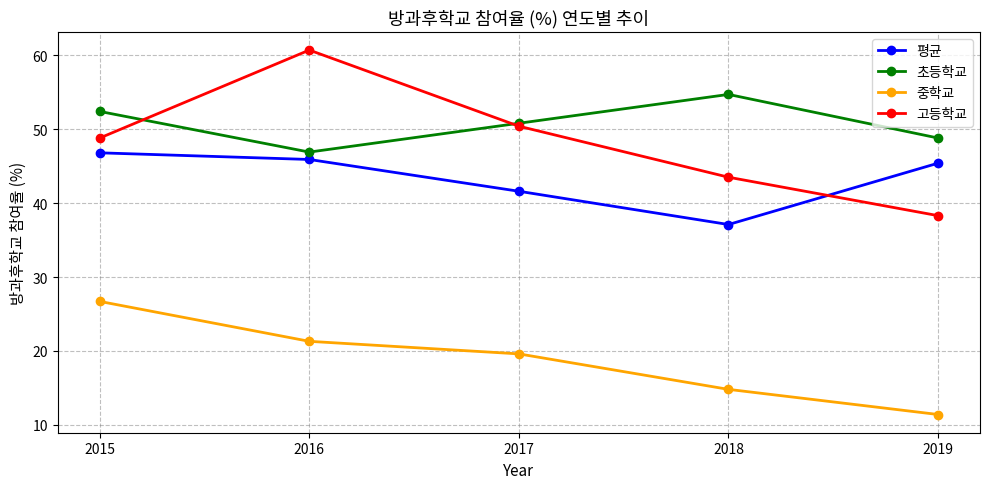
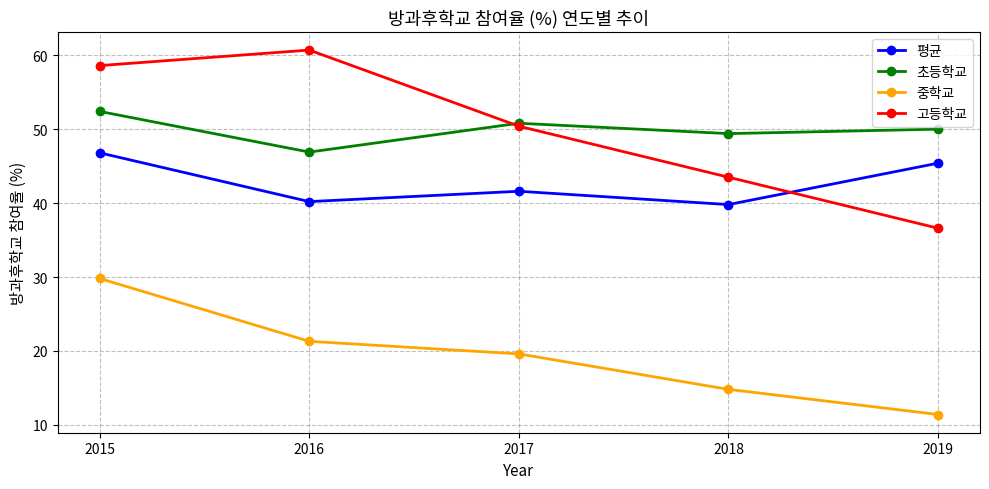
  {
    "평균": {
      "2015": 47,
-     "2016": 46,
+     "2016": 40,
      "2017": 42,
-     "2018": 37,
+     "2018": 40,
      "2019": 45
    },
    "초등학교": {
      "2015": 52,
      "2016": 47,
      "2017": 51,
-     "2018": 55,
-     "2019": 49
+     "2018": 49,
+     "2019": 50
    },
    "중학교": {
-     "2015": 27,
+     "2015": 30,
      "2016": 21,
      "2017": 20,
      "2018": 15,
      "2019": 11
    },
    "고등학교": {
-     "2015": 49,
+     "2015": 59,
      "2016": 61,
      "2017": 50,
      "2018": 44,
-     "2019": 38
+     "2019": 37
    }
  }
